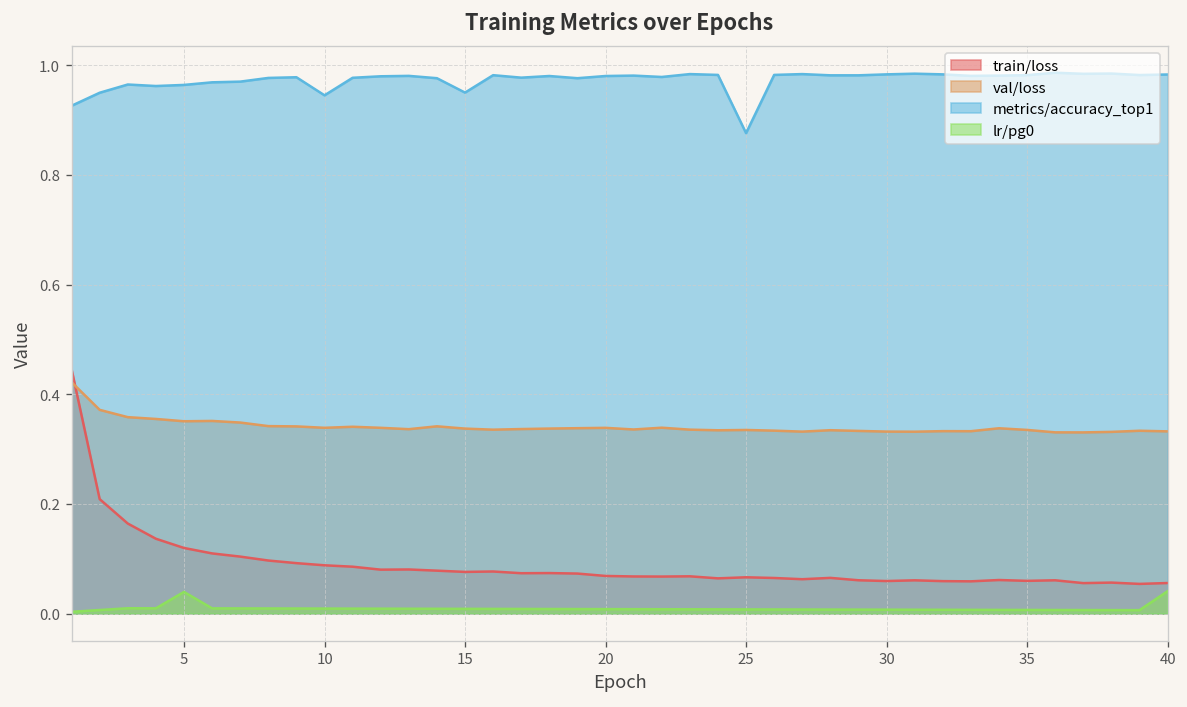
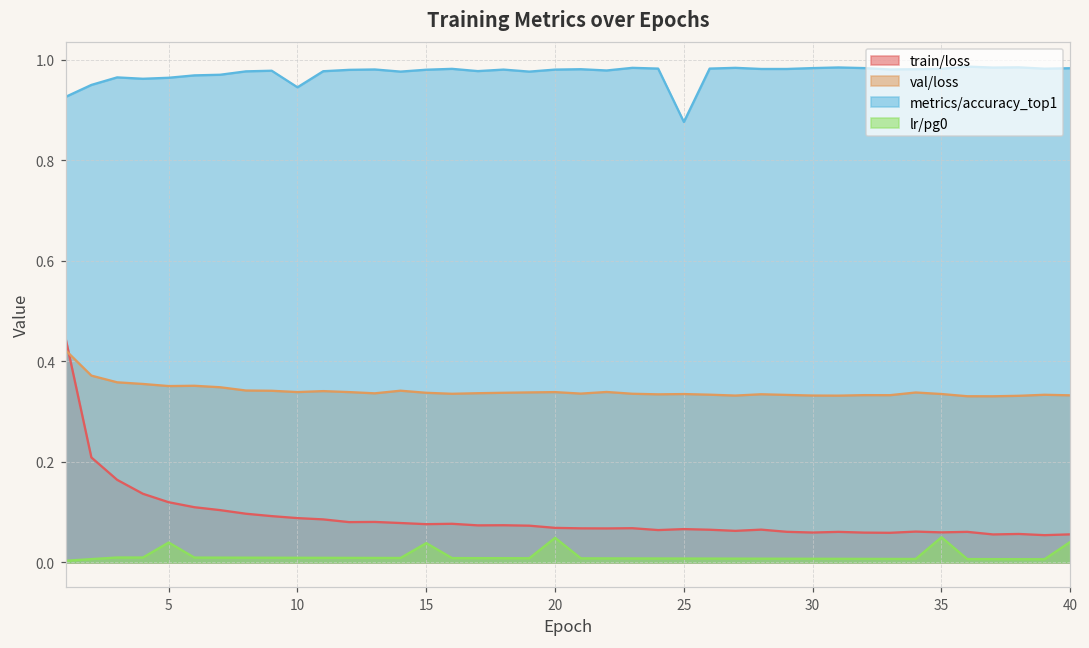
  {
    "metrics/accuracy_top1": {
      "5": 0.96,
      "10": 0.95,
-     "15": 0.95,
+     "15": 0.98,
      "20": 0.98,
      "25": 0.88,
      "30": 0.98,
      "40": 0.98
    },
    "lr/pg0": {
      "5": 0.04,
      "10": 0.01,
-     "15": 0.01,
-     "20": 0.01,
+     "15": 0.04,
+     "20": 0.05,
      "25": 0.01,
      "30": 0.01,
-     "35": 0.01,
+     "35": 0.05,
      "40": 0.04
    }
  }
